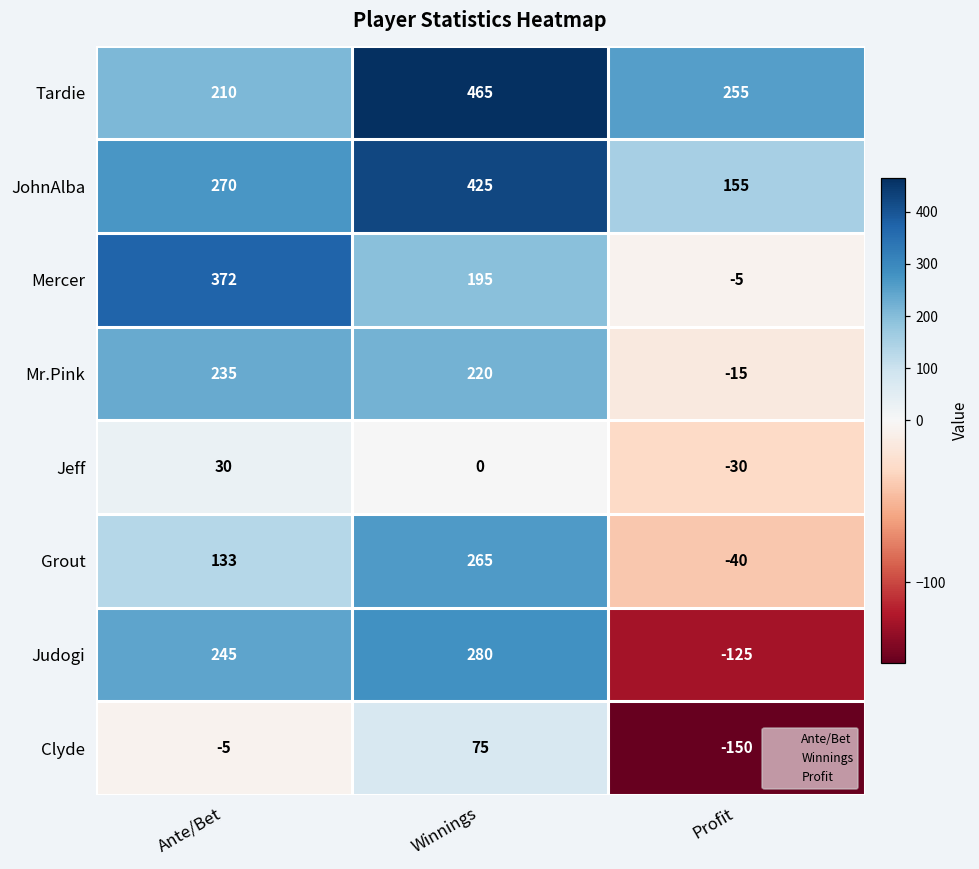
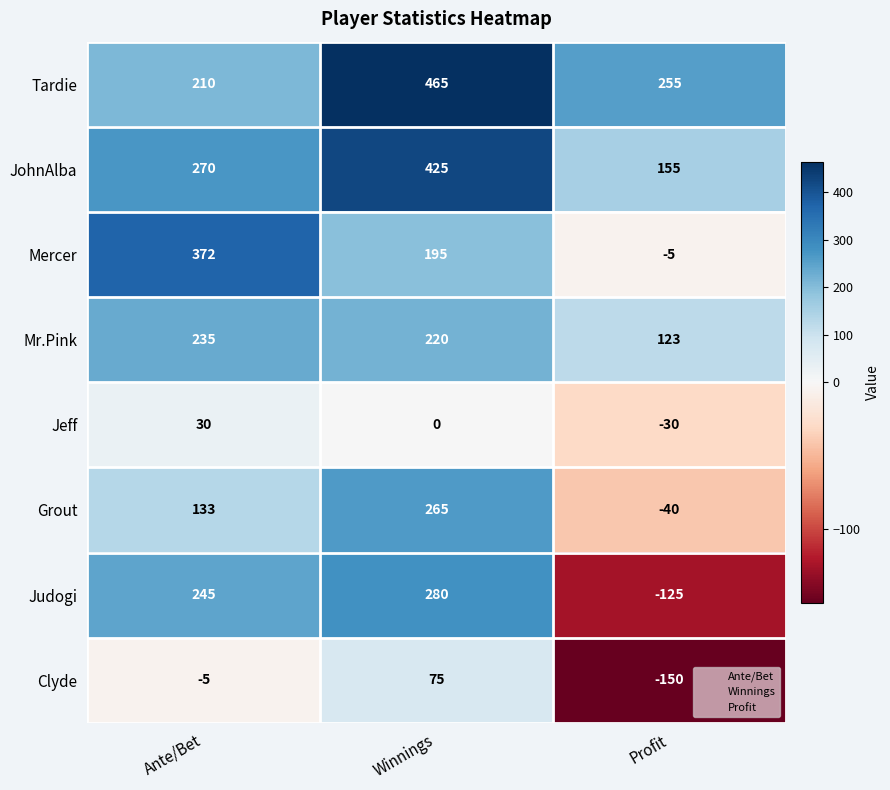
  {
    "Tardie": {
      "Ante/Bet": 210,
      "Winnings": 465,
      "Profit": 255
    },
    "JohnAlba": {
      "Ante/Bet": 270,
      "Winnings": 425,
      "Profit": 155
    },
    "Mercer": {
      "Ante/Bet": 372,
      "Winnings": 195,
      "Profit": -5
    },
    "Mr.Pink": {
      "Ante/Bet": 235,
      "Winnings": 220,
-     "Profit": -15
+     "Profit": 123
    },
    "Jeff": {
      "Ante/Bet": 30,
      "Winnings": 0,
      "Profit": -30
    },
    "Grout": {
      "Ante/Bet": 133,
      "Winnings": 265,
      "Profit": -40
    },
    "Judogi": {
      "Ante/Bet": 245,
      "Winnings": 280,
      "Profit": -125
    },
    "Clyde": {
      "Ante/Bet": -5,
      "Winnings": 75,
      "Profit": -150
    }
  }
